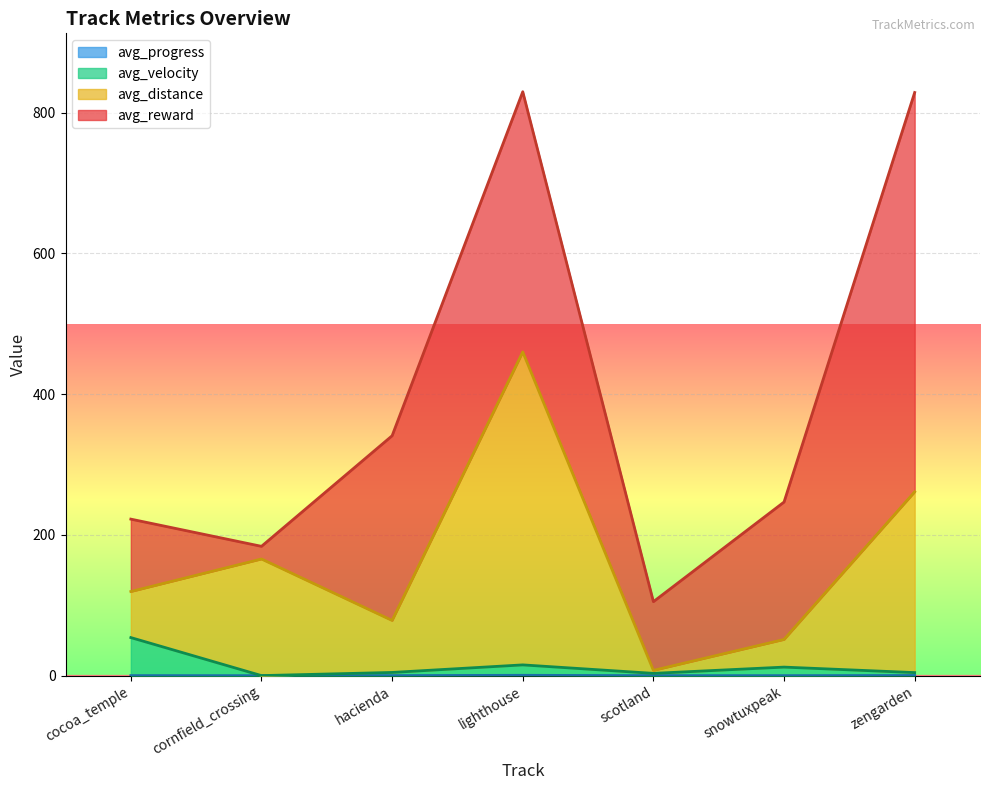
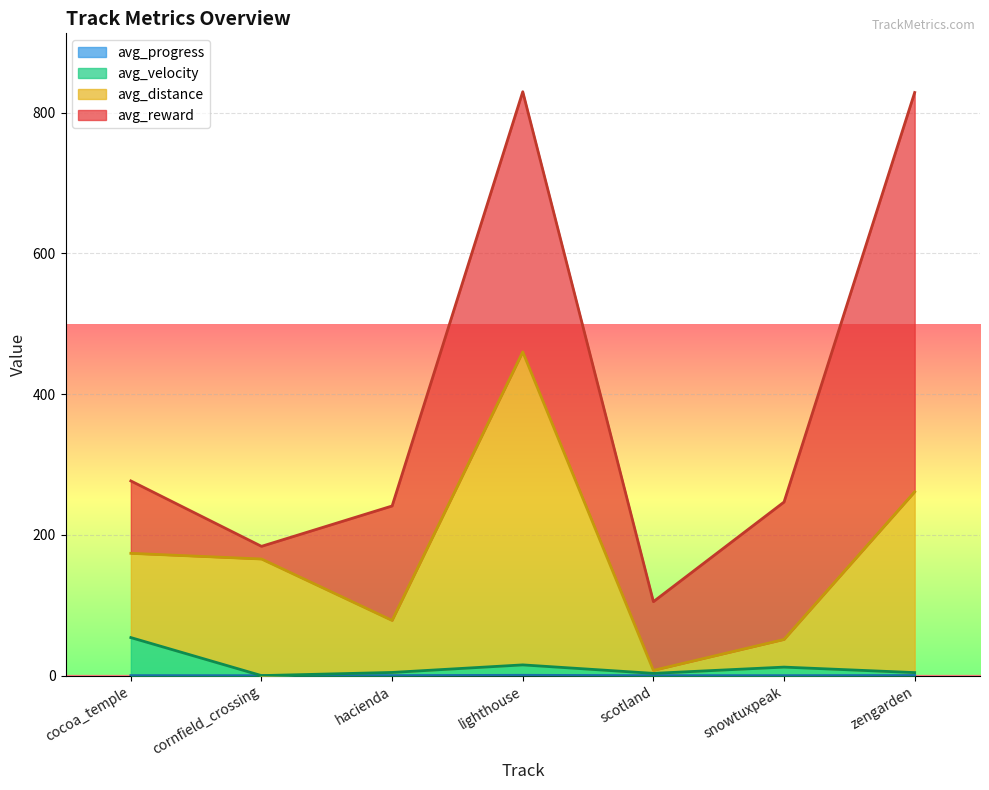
  {
    "avg_progress": {
      "cocoa_temple": 0,
      "hacienda": 0,
      "lighthouse": 0,
      "snowtuxpeak": 0,
      "zengarden": 0
    },
    "avg_velocity": {
      "cocoa_temple": 50,
      "hacienda": 0,
      "lighthouse": 10,
      "snowtuxpeak": 10,
      "zengarden": 0
    },
    "avg_distance": {
-     "cocoa_temple": 70,
+     "cocoa_temple": 120,
      "cornfield_crossing": 170,
      "hacienda": 70,
      "lighthouse": 440,
      "scotland": 0,
      "snowtuxpeak": 40,
      "zengarden": 260
    },
    "avg_reward": {
      "cocoa_temple": 100,
      "cornfield_crossing": 20,
-     "hacienda": 260,
+     "hacienda": 160,
      "lighthouse": 370,
      "scotland": 100,
      "snowtuxpeak": 200,
      "zengarden": 570
    }
  }
